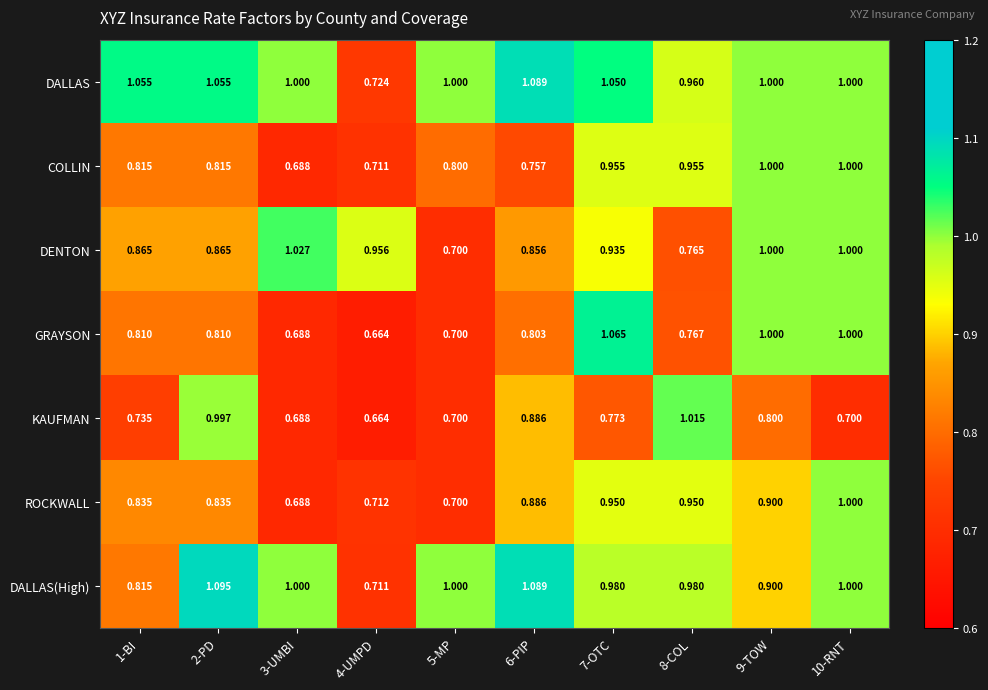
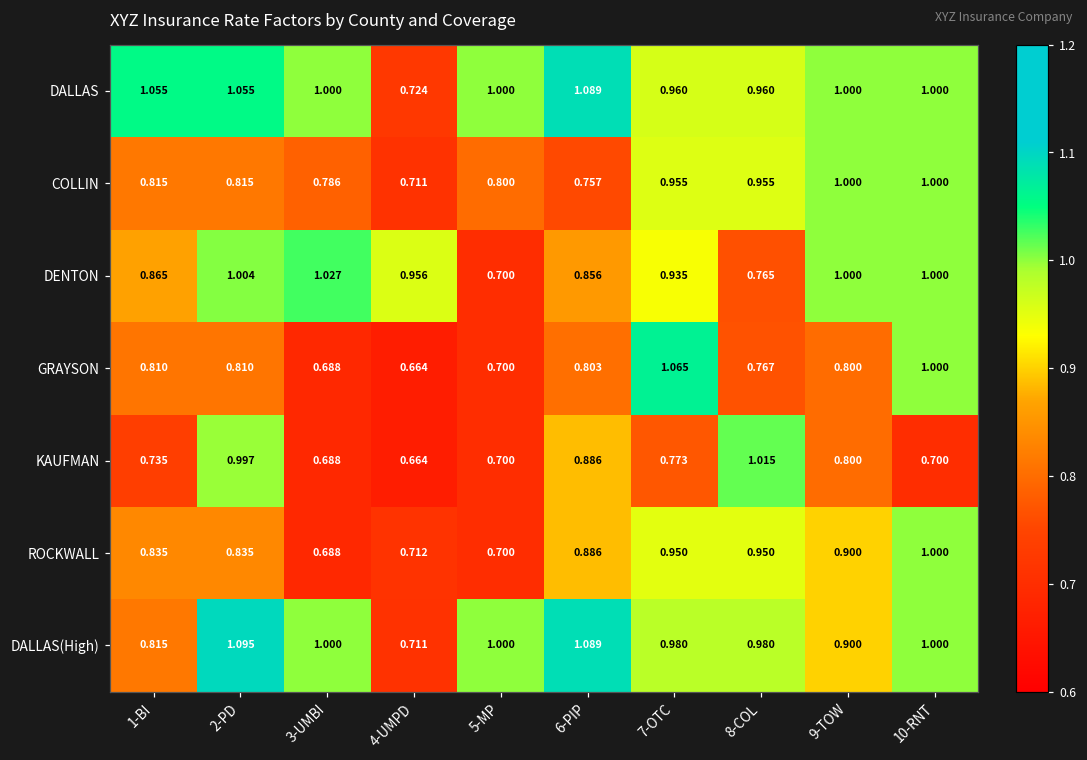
  {
    "DALLAS": {
      "1-BI": 1.055,
      "2-PD": 1.055,
      "3-UMBI": 1.000,
      "4-UMPD": 0.724,
      "5-MP": 1.000,
      "6-PIP": 1.089,
-     "7-OTC": 1.050,
+     "7-OTC": 0.960,
      "8-COL": 0.960,
      "9-TOW": 1.000,
      "10-RNT": 1.000
    },
    "COLLIN": {
      "1-BI": 0.815,
      "2-PD": 0.815,
-     "3-UMBI": 0.688,
+     "3-UMBI": 0.786,
      "4-UMPD": 0.711,
      "5-MP": 0.800,
      "6-PIP": 0.757,
      "7-OTC": 0.955,
      "8-COL": 0.955,
      "9-TOW": 1.000,
      "10-RNT": 1.000
    },
    "DENTON": {
      "1-BI": 0.865,
-     "2-PD": 0.865,
+     "2-PD": 1.004,
      "3-UMBI": 1.027,
      "4-UMPD": 0.956,
      "5-MP": 0.700,
      "6-PIP": 0.856,
      "7-OTC": 0.935,
      "8-COL": 0.765,
      "9-TOW": 1.000,
      "10-RNT": 1.000
    },
    "GRAYSON": {
      "1-BI": 0.810,
      "2-PD": 0.810,
      "3-UMBI": 0.688,
      "4-UMPD": 0.664,
      "5-MP": 0.700,
      "6-PIP": 0.803,
      "7-OTC": 1.065,
      "8-COL": 0.767,
-     "9-TOW": 1.000,
+     "9-TOW": 0.800,
      "10-RNT": 1.000
    },
    "KAUFMAN": {
      "1-BI": 0.735,
      "2-PD": 0.997,
      "3-UMBI": 0.688,
      "4-UMPD": 0.664,
      "5-MP": 0.700,
      "6-PIP": 0.886,
      "7-OTC": 0.773,
      "8-COL": 1.015,
      "9-TOW": 0.800,
      "10-RNT": 0.700
    },
    "ROCKWALL": {
      "1-BI": 0.835,
      "2-PD": 0.835,
      "3-UMBI": 0.688,
      "4-UMPD": 0.712,
      "5-MP": 0.700,
      "6-PIP": 0.886,
      "7-OTC": 0.950,
      "8-COL": 0.950,
      "9-TOW": 0.900,
      "10-RNT": 1.000
    },
    "DALLAS(High)": {
      "1-BI": 0.815,
      "2-PD": 1.095,
      "3-UMBI": 1.000,
      "4-UMPD": 0.711,
      "5-MP": 1.000,
      "6-PIP": 1.089,
      "7-OTC": 0.980,
      "8-COL": 0.980,
      "9-TOW": 0.900,
      "10-RNT": 1.000
    }
  }
